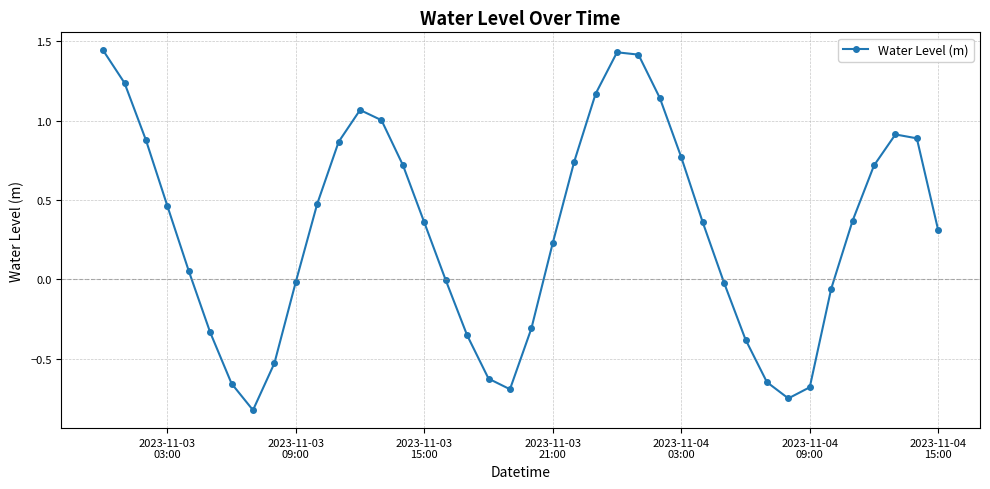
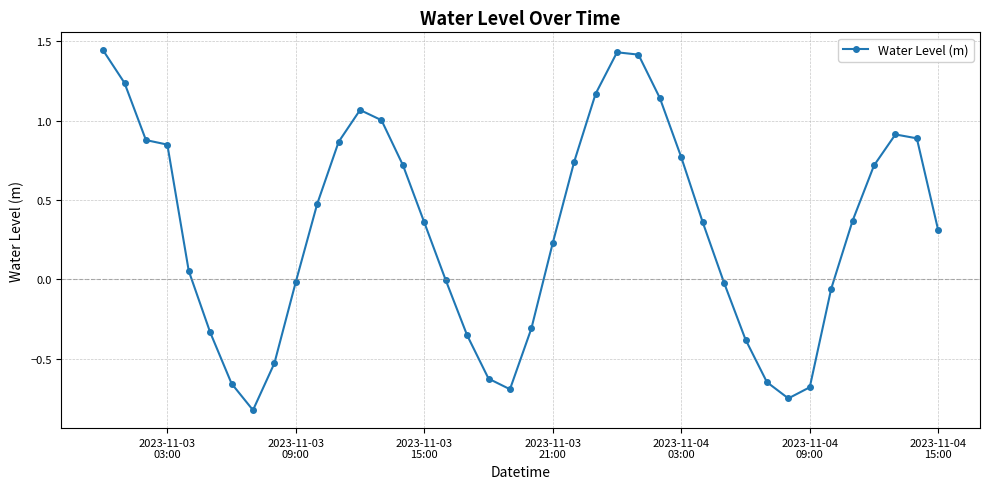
  {
-   "2023-11-03 03:00": 0.46,
+   "2023-11-03 03:00": 0.85,
    "2023-11-03 09:00": -0.02,
    "2023-11-03 15:00": 0.36,
    "2023-11-03 21:00": 0.23,
    "2023-11-04 03:00": 0.77,
    "2023-11-04 09:00": -0.68,
    "2023-11-04 15:00": 0.31
  }
